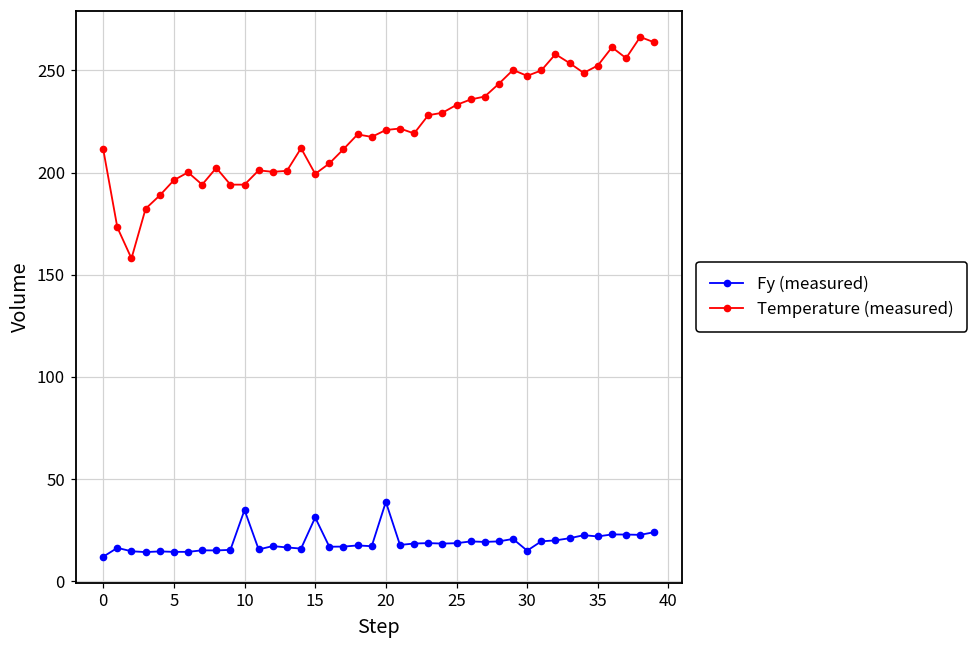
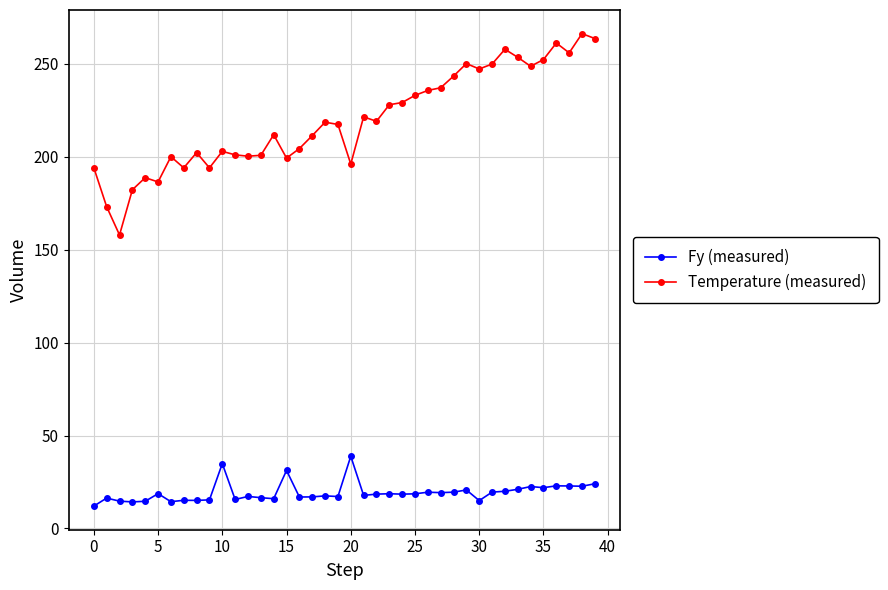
  {
    "Fy (measured)": {
      "0": 12,
-     "5": 14,
+     "5": 19,
      "10": 35,
      "15": 31,
      "20": 39,
      "25": 19,
      "30": 15,
      "35": 22
    },
    "Temperature (measured)": {
-     "0": 211,
-     "5": 196,
-     "10": 194,
+     "0": 194,
+     "5": 187,
+     "10": 203,
      "15": 199,
-     "20": 221,
+     "20": 196,
      "25": 233,
      "30": 247,
      "35": 252
    }
  }
